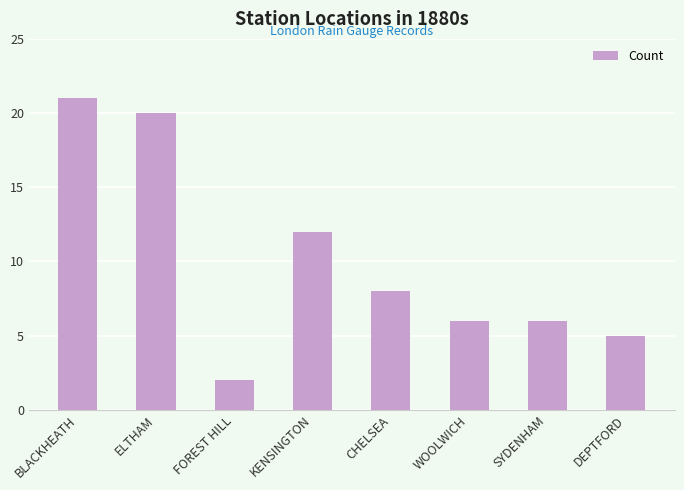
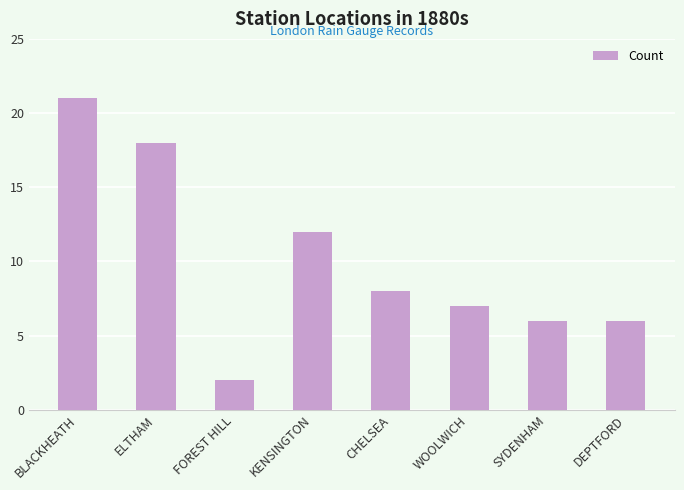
  {
    "BLACKHEATH": 21,
-   "ELTHAM": 20,
+   "ELTHAM": 18,
    "FOREST HILL": 2,
    "KENSINGTON": 12,
    "CHELSEA": 8,
-   "WOOLWICH": 6,
+   "WOOLWICH": 7,
    "SYDENHAM": 6,
-   "DEPTFORD": 5
+   "DEPTFORD": 6
  }
